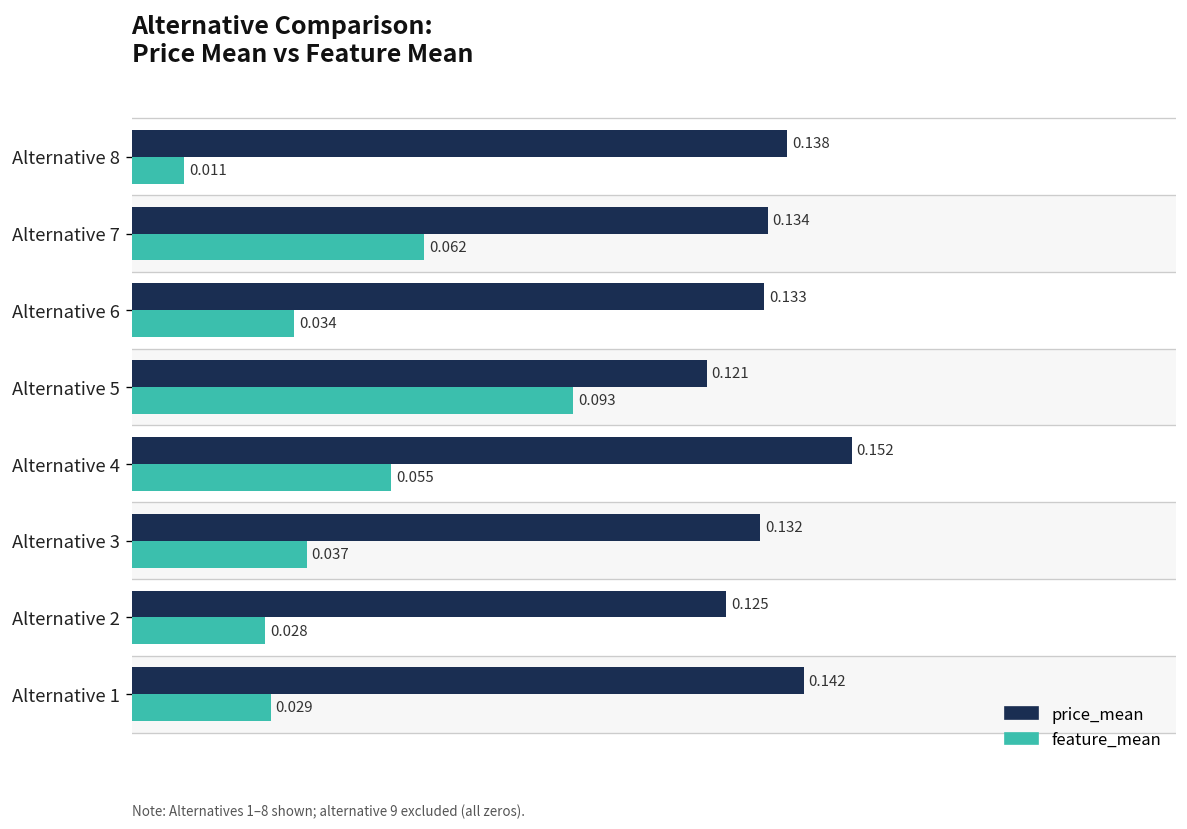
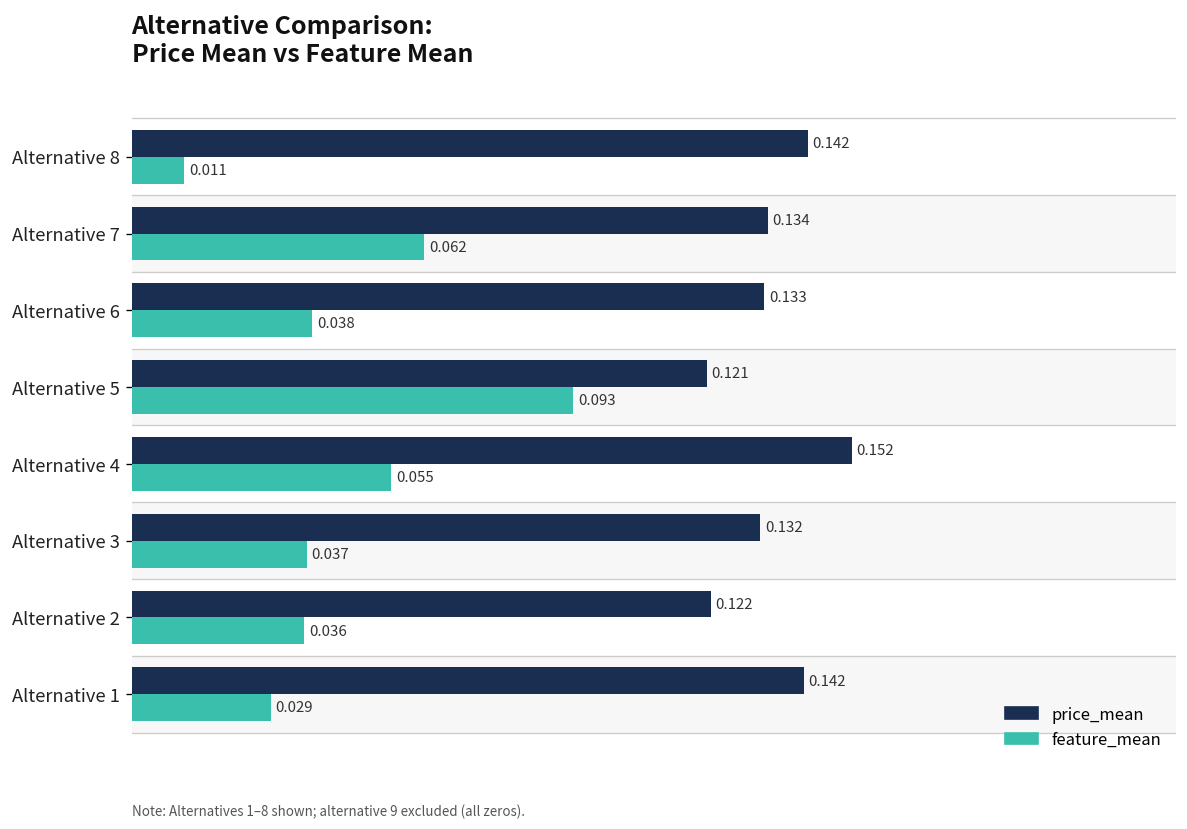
  {
    "price_mean": {
-     "Alternative 8": 0.138,
+     "Alternative 8": 0.142,
      "Alternative 7": 0.134,
      "Alternative 6": 0.133,
      "Alternative 5": 0.121,
      "Alternative 4": 0.152,
      "Alternative 3": 0.132,
-     "Alternative 2": 0.125,
+     "Alternative 2": 0.122,
      "Alternative 1": 0.142
    },
    "feature_mean": {
      "Alternative 8": 0.011,
      "Alternative 7": 0.062,
-     "Alternative 6": 0.034,
+     "Alternative 6": 0.038,
      "Alternative 5": 0.093,
      "Alternative 4": 0.055,
      "Alternative 3": 0.037,
-     "Alternative 2": 0.028,
+     "Alternative 2": 0.036,
      "Alternative 1": 0.029
    }
  }
